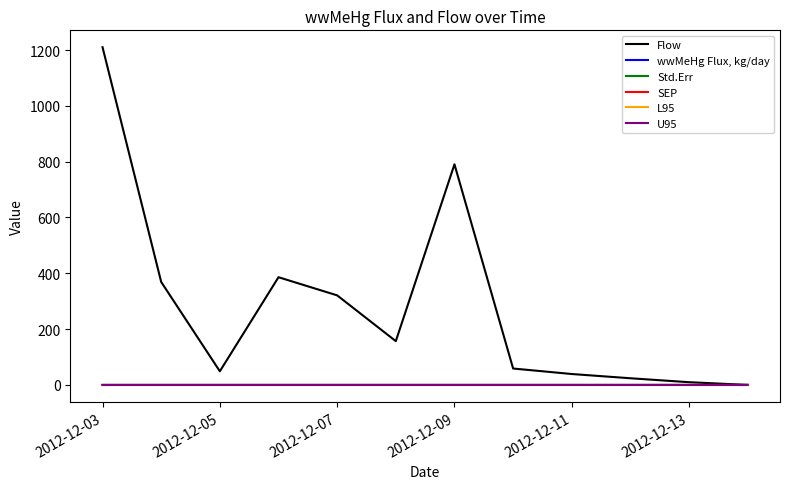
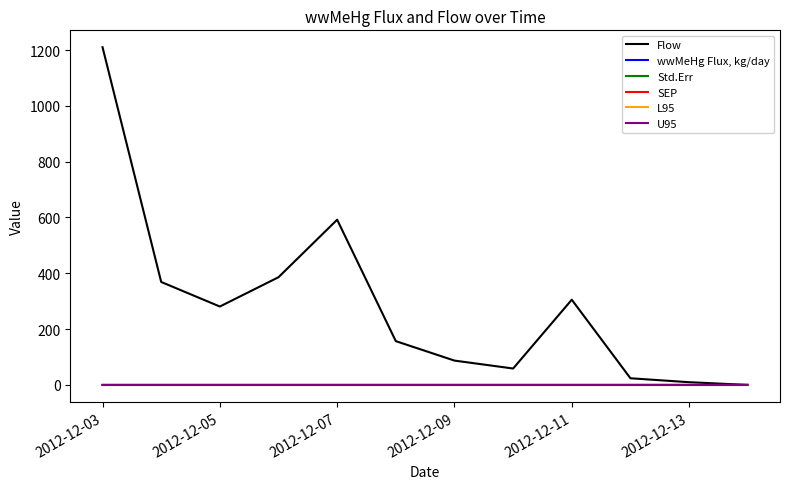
  {
    "Flow": {
      "2012-12-03": 1210,
-     "2012-12-05": 50,
-     "2012-12-07": 320,
-     "2012-12-09": 790,
-     "2012-12-11": 40,
+     "2012-12-05": 280,
+     "2012-12-07": 590,
+     "2012-12-09": 90,
+     "2012-12-11": 310,
      "2012-12-13": 10
    },
    "U95": {
      "2012-12-03": 0,
      "2012-12-05": 0,
      "2012-12-07": 0,
      "2012-12-09": 0,
      "2012-12-11": 0,
      "2012-12-13": 0
    }
  }
